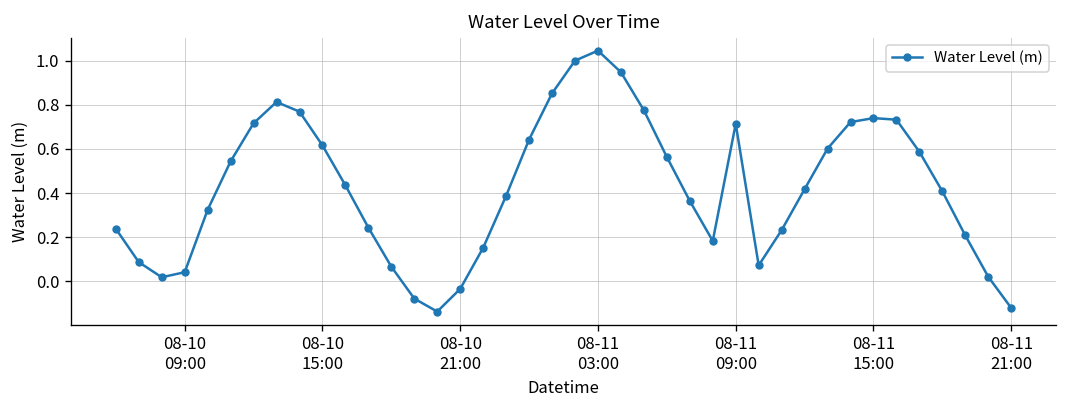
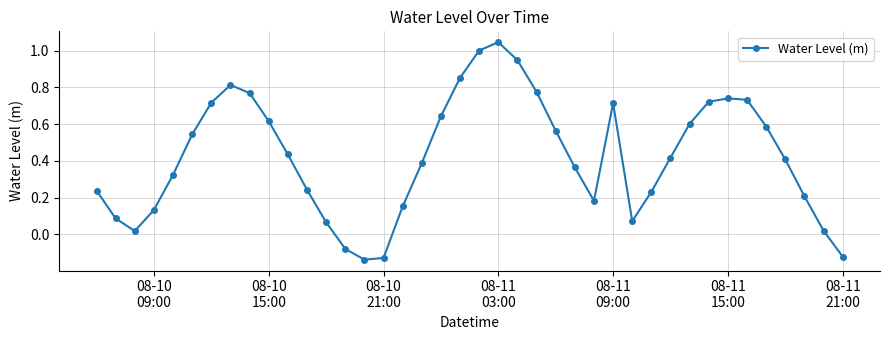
  {
-   "08-10 09:00": 0.04,
+   "08-10 09:00": 0.13,
    "08-10 15:00": 0.62,
-   "08-10 21:00": -0.03,
+   "08-10 21:00": -0.13,
    "08-11 03:00": 1.05,
    "08-11 09:00": 0.71,
    "08-11 15:00": 0.74,
    "08-11 21:00": -0.12
  }
